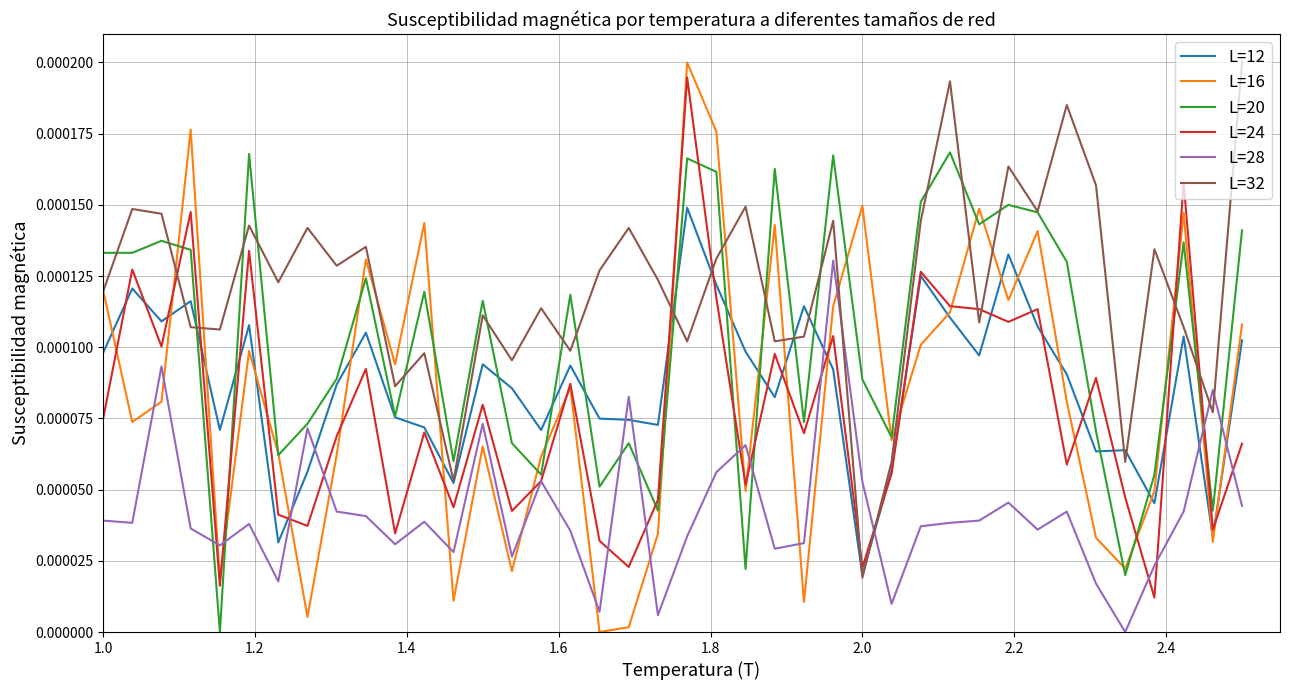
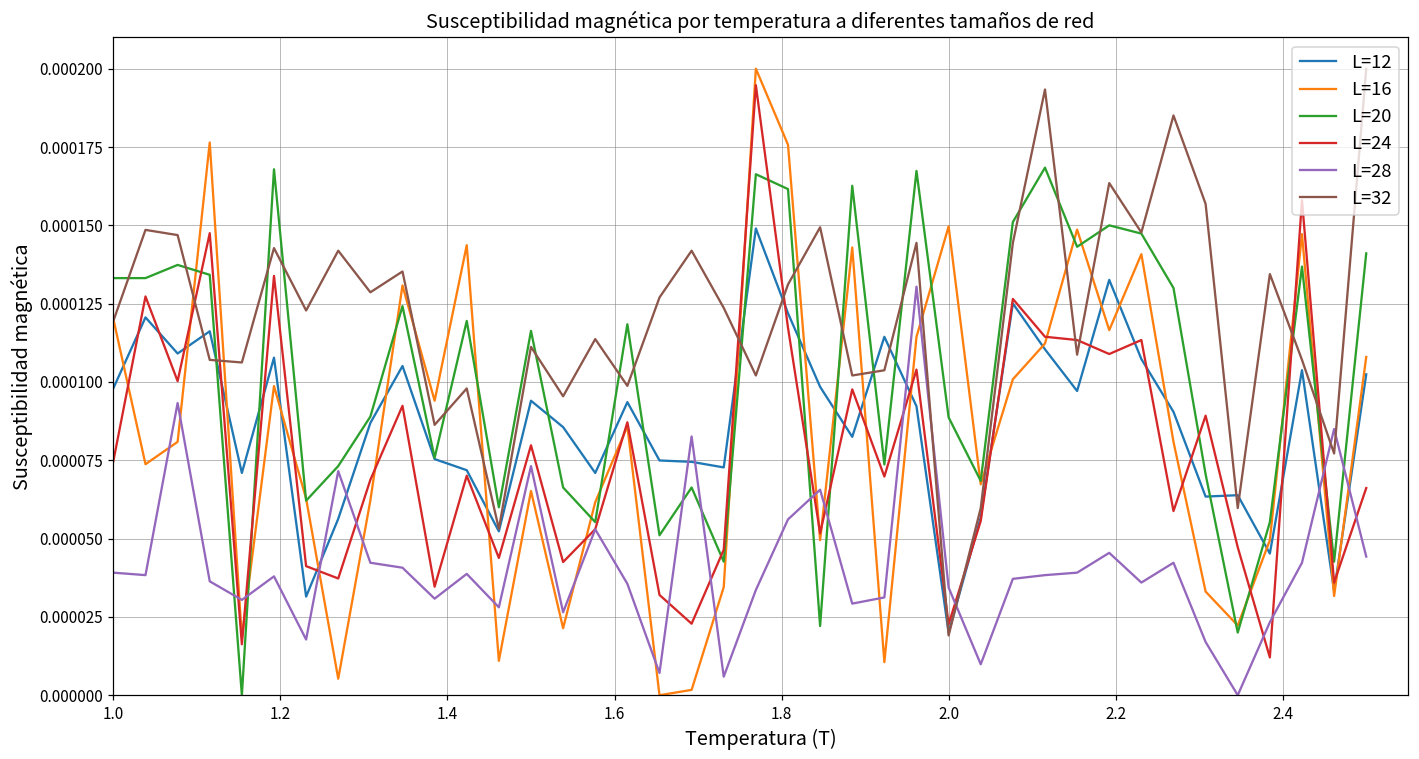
  {
    "L=12": {
      "1.0": 0.000098
    },
    "L=16": {
      "2.0": 0.000150
    },
    "L=20": {
      "1.0": 0.000133,
      "2.0": 0.000089
    },
    "L=24": {
      "1.0": 0.000075,
      "2.0": 0.000023
    },
    "L=28": {
      "1.0": 0.000039,
-     "2.0": 0.000053
+     "2.0": 0.000034
    }
  }
